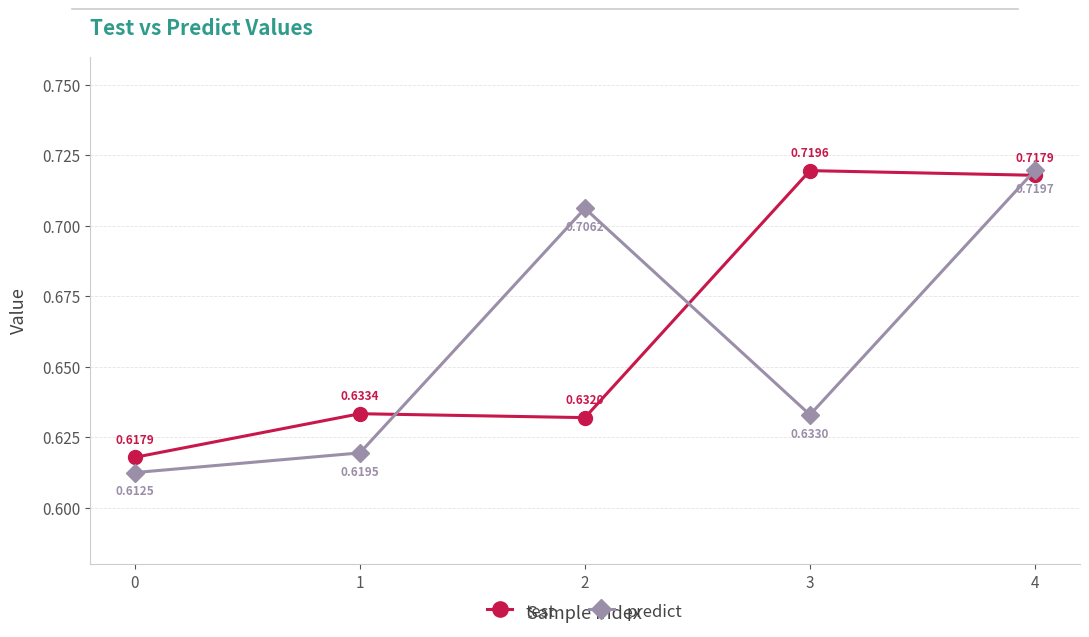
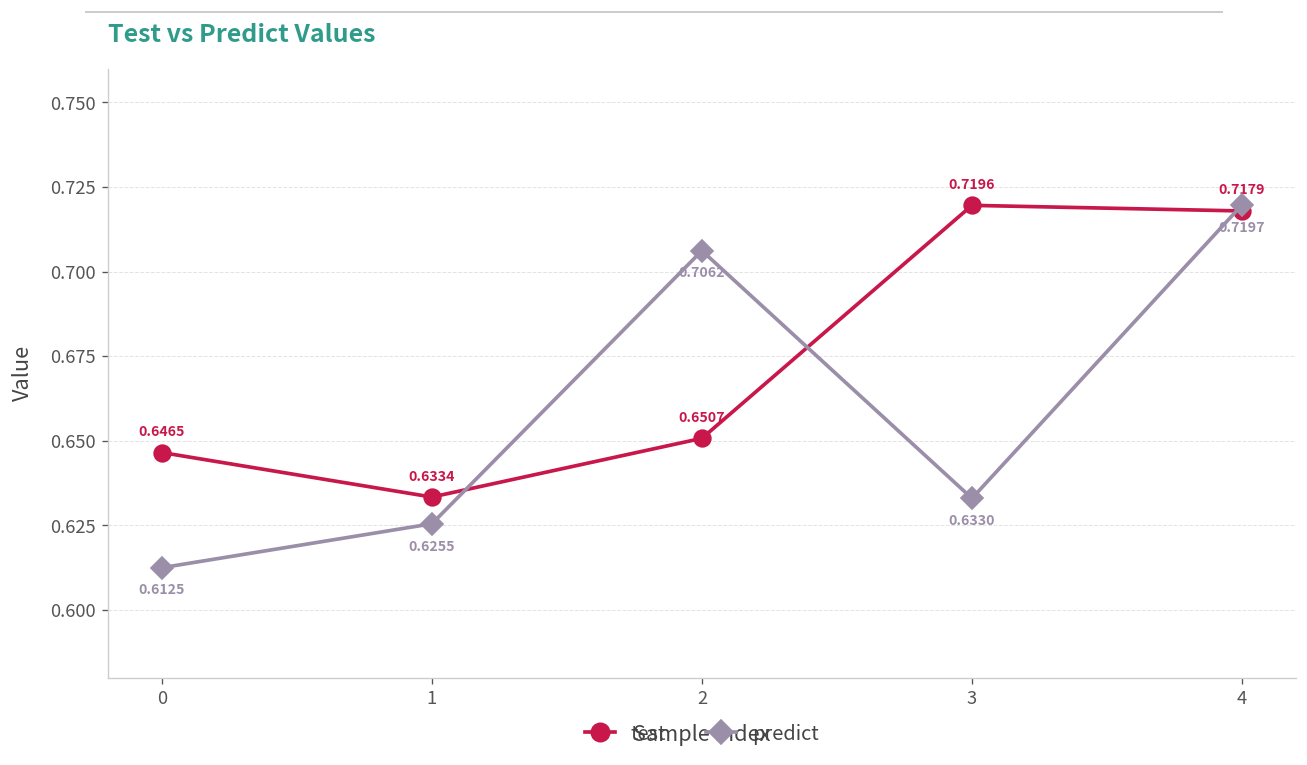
  {
    "test": {
-     "0": 0.6179,
+     "0": 0.6465,
      "1": 0.6334,
-     "2": 0.6320,
+     "2": 0.6507,
      "3": 0.7196,
      "4": 0.7179
    },
    "predict": {
      "0": 0.6125,
-     "1": 0.6195,
+     "1": 0.6255,
      "2": 0.7062,
      "3": 0.6330,
      "4": 0.7197
    }
  }
